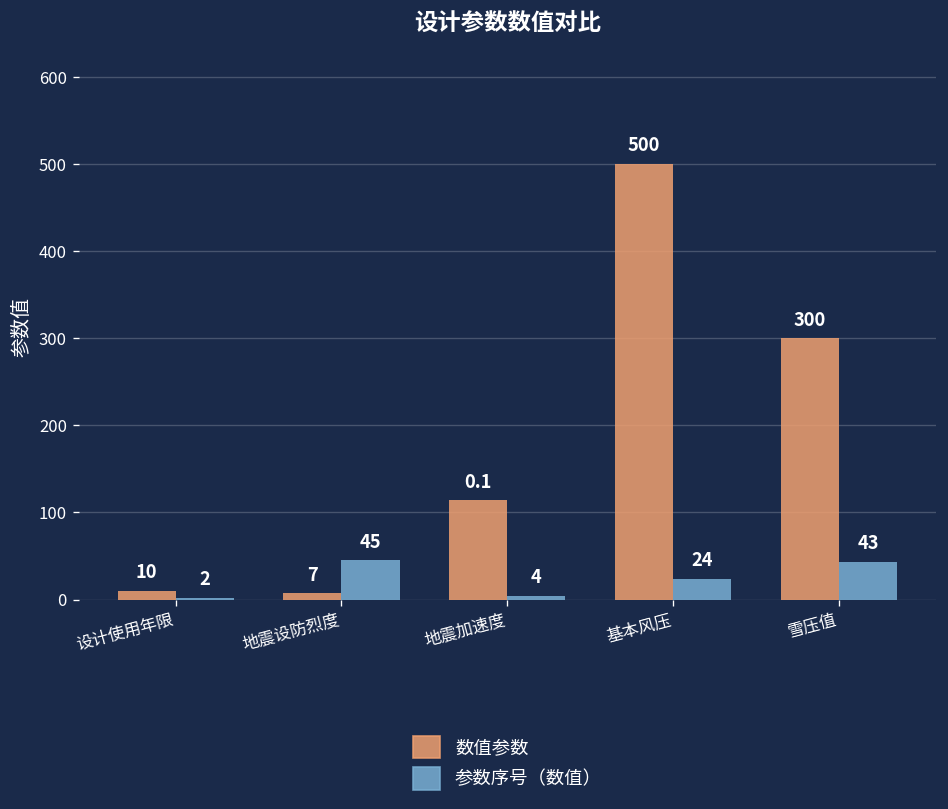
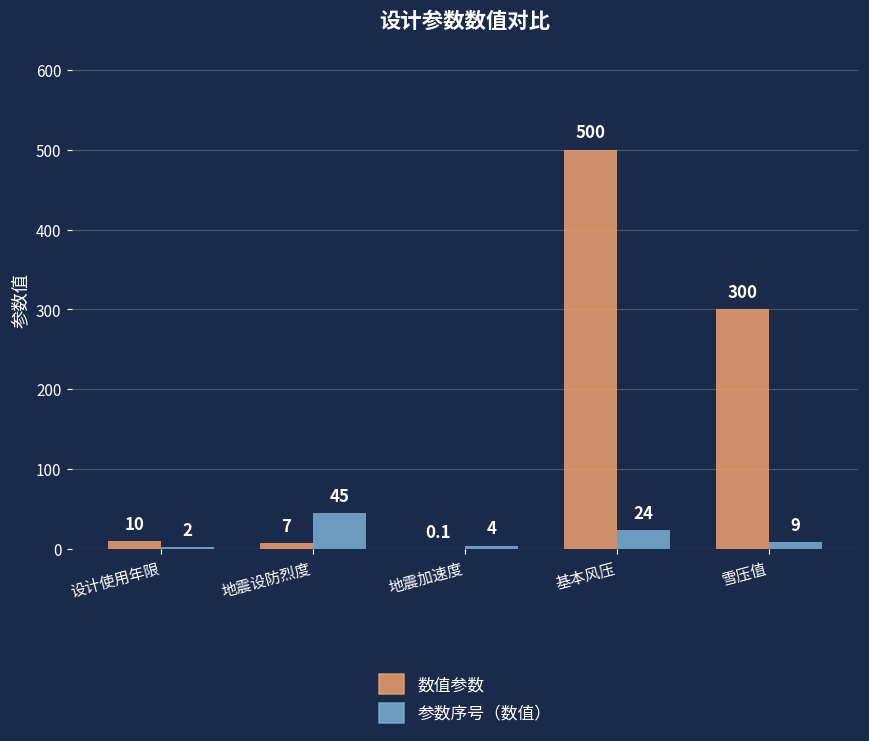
  {
    "数值参数": {
-     "地震加速度": 110
+     "地震加速度": 0
    },
    "参数序号（数值）": {
      "设计使用年限": 2,
      "地震设防烈度": 45,
      "地震加速度": 4,
      "基本风压": 24,
-     "雪压值": 43
+     "雪压值": 9
    }
  }
